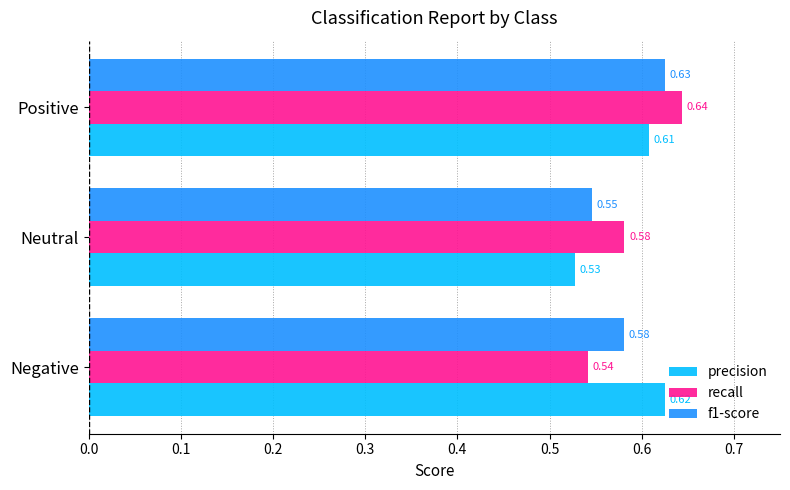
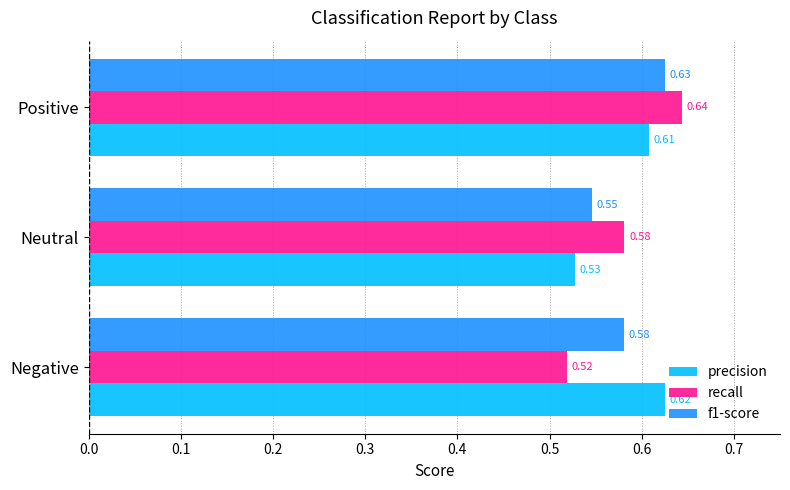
  {
    "recall": {
      "Positive": 0.64,
      "Neutral": 0.58,
-     "Negative": 0.54
+     "Negative": 0.52
    }
  }
